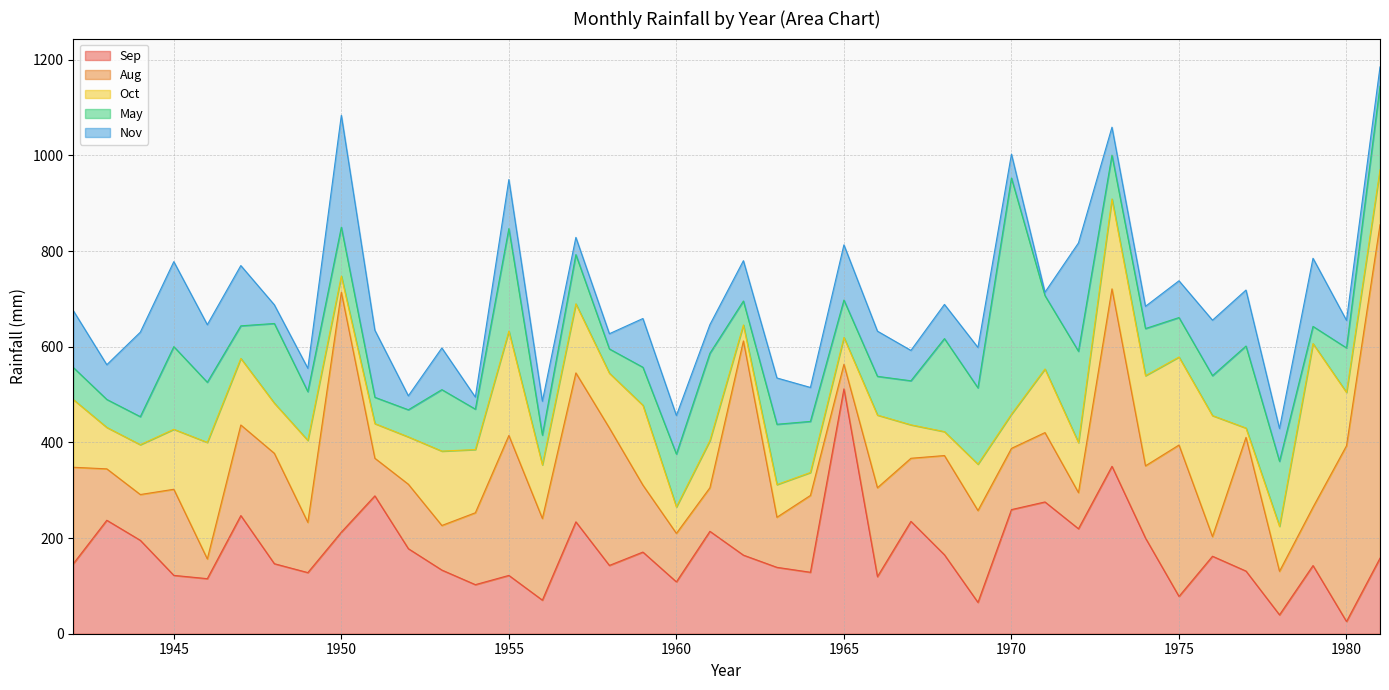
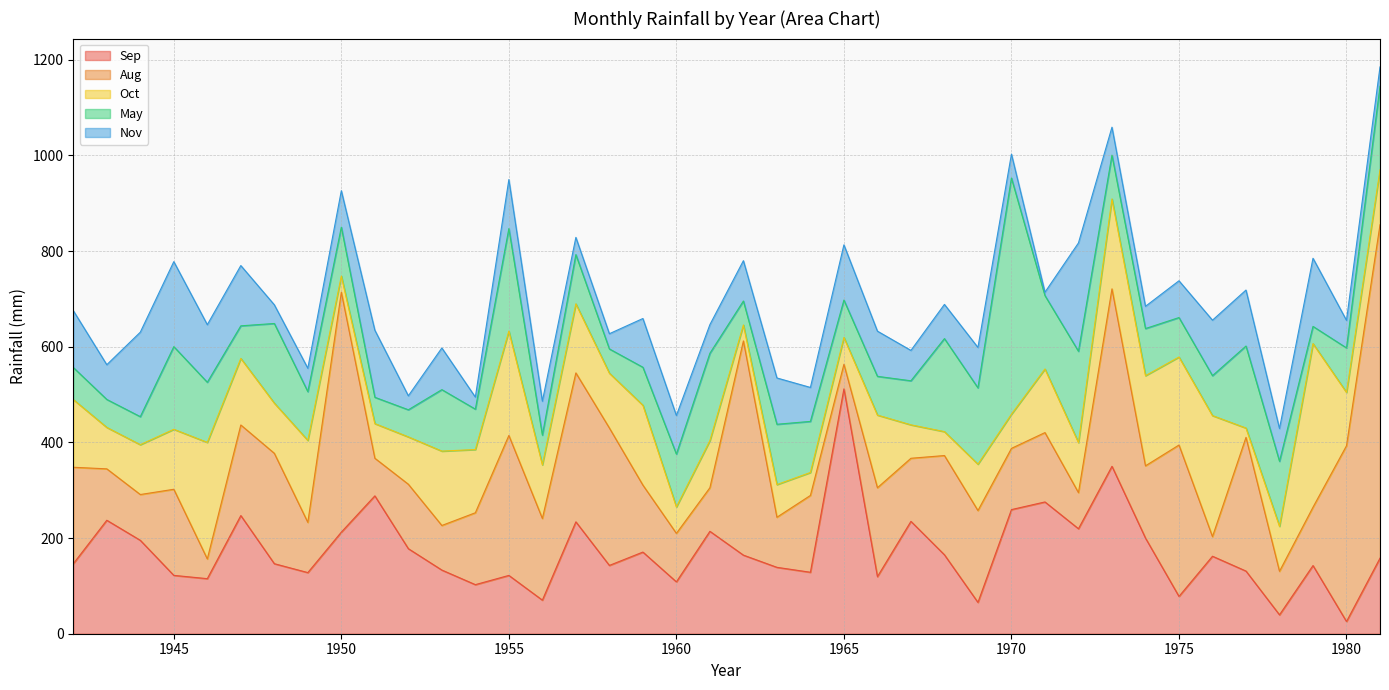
  {
    "May": {
      "1945": 170,
      "1950": 100,
      "1955": 210,
      "1960": 110,
      "1965": 80,
      "1970": 490,
      "1975": 80,
      "1980": 90
    },
    "Nov": {
      "1945": 180,
-     "1950": 230,
+     "1950": 80,
      "1955": 100,
      "1960": 80,
      "1965": 120,
      "1970": 50,
      "1975": 80,
      "1980": 60
    }
  }
